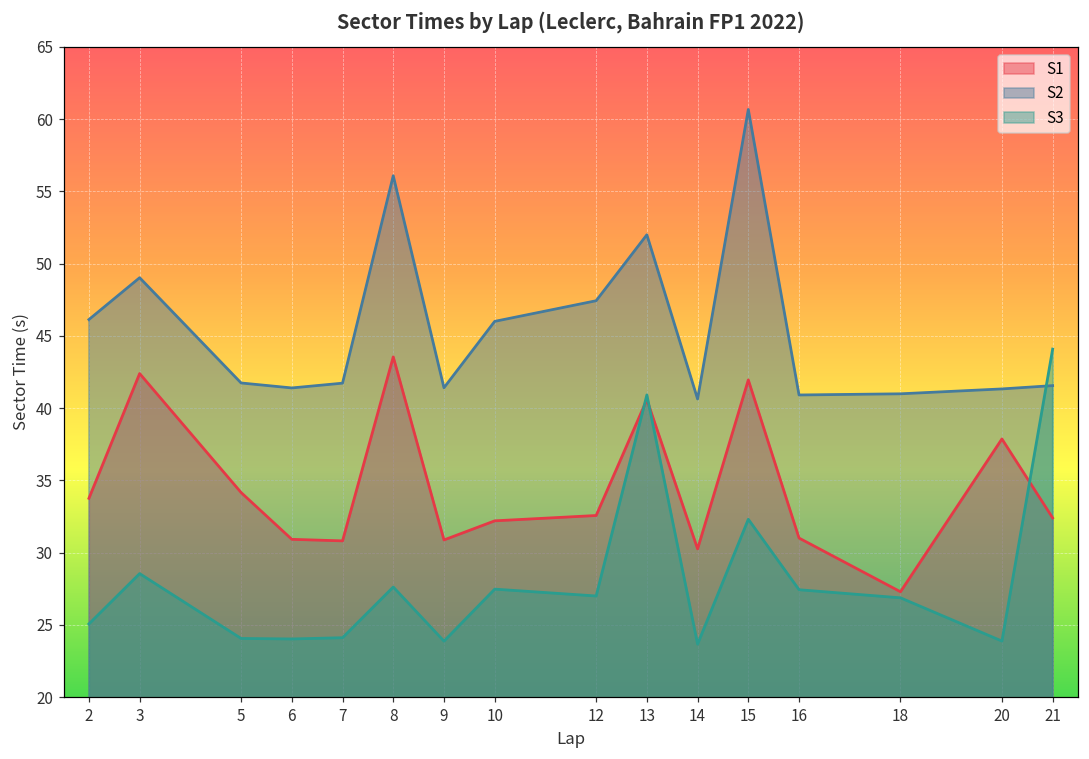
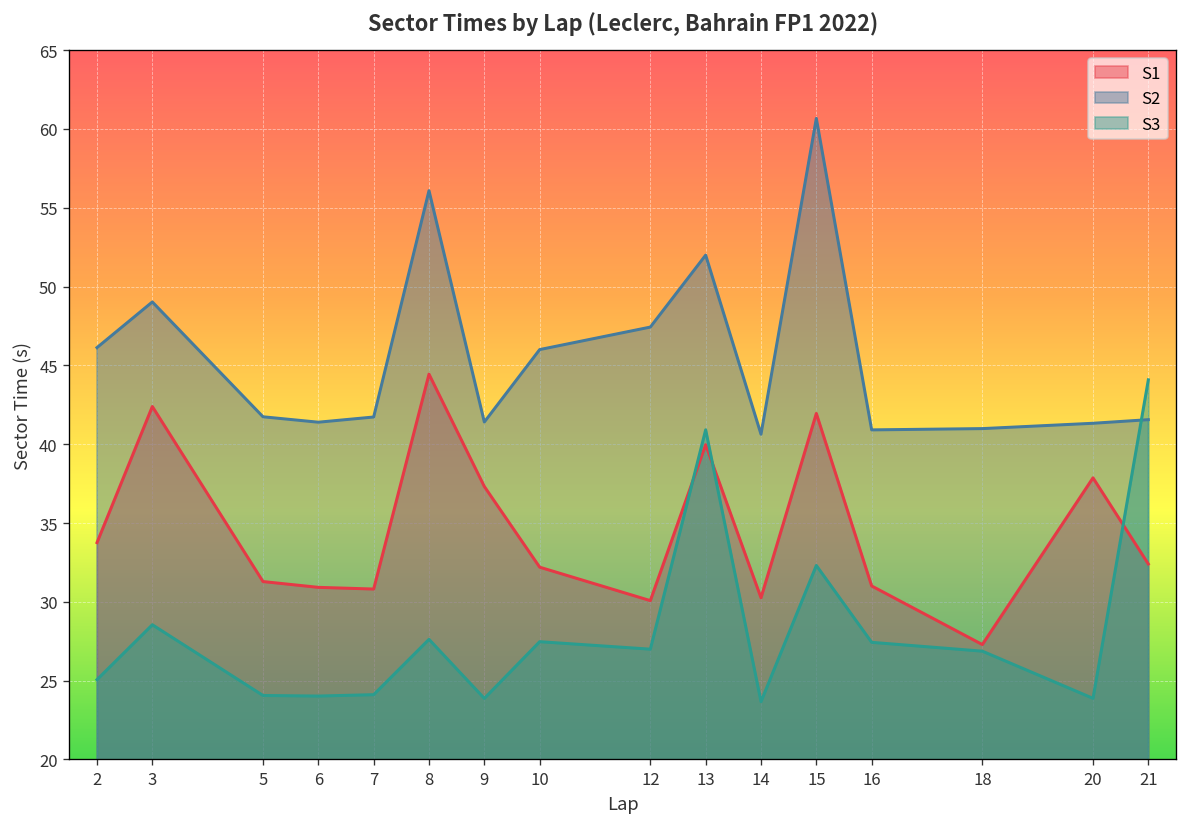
  {
    "S1": {
      "2": 33.8,
      "3": 42.4,
-     "5": 34.2,
+     "5": 31.3,
      "6": 30.9,
      "7": 30.8,
-     "8": 43.5,
-     "9": 30.9,
+     "8": 44.4,
+     "9": 37.3,
      "10": 32.2,
-     "12": 32.6,
-     "13": 40.6,
+     "12": 30.1,
+     "13": 40.0,
      "14": 30.3,
      "15": 42.0,
      "16": 31.0,
      "18": 27.3,
      "20": 37.9,
      "21": 32.4
    }
  }
